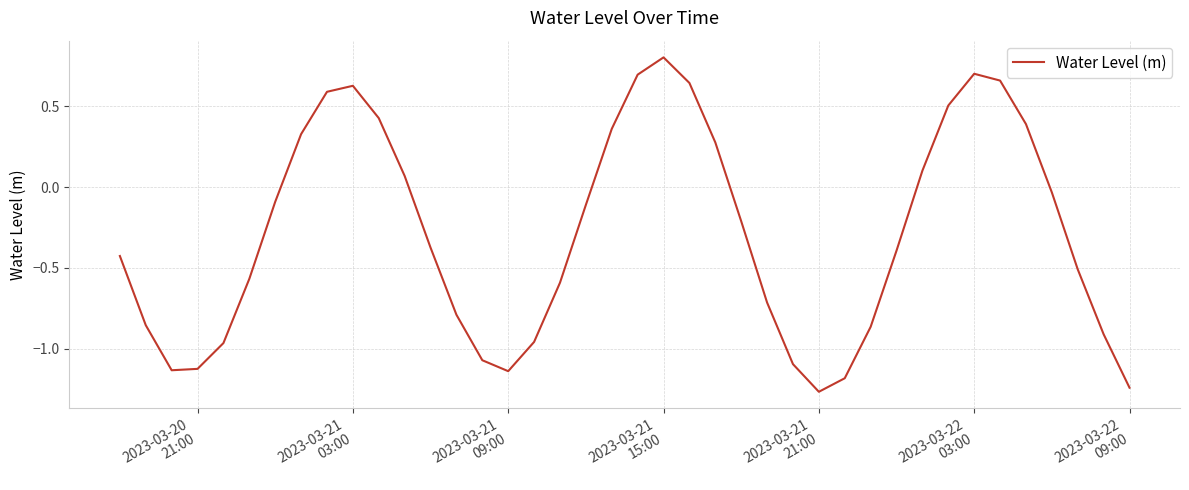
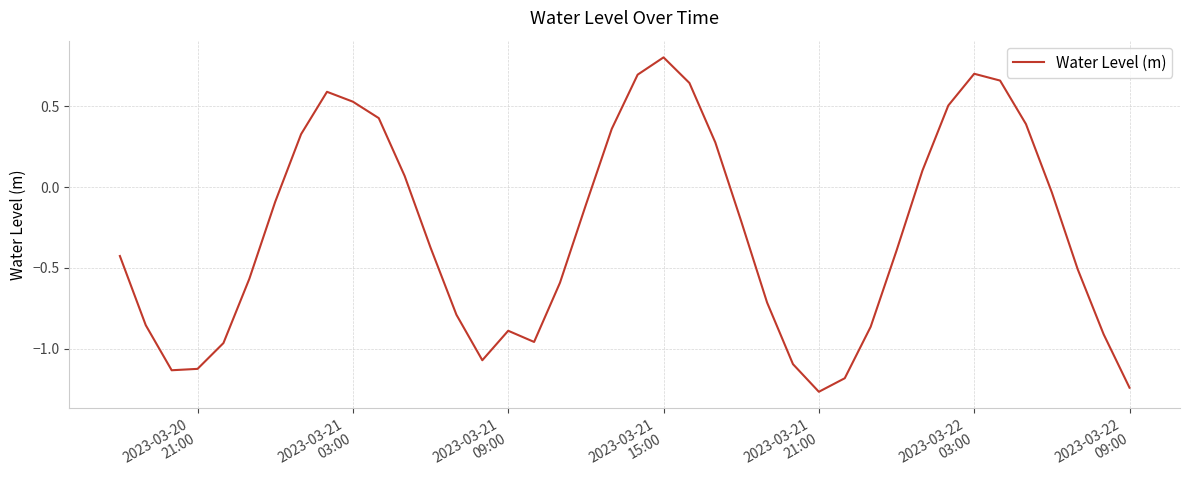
  {
    "2023-03-20 21:00": -1.13,
-   "2023-03-21 03:00": 0.63,
-   "2023-03-21 09:00": -1.14,
+   "2023-03-21 03:00": 0.53,
+   "2023-03-21 09:00": -0.89,
    "2023-03-21 15:00": 0.80,
    "2023-03-21 21:00": -1.27,
    "2023-03-22 03:00": 0.70,
    "2023-03-22 09:00": -1.24
  }
